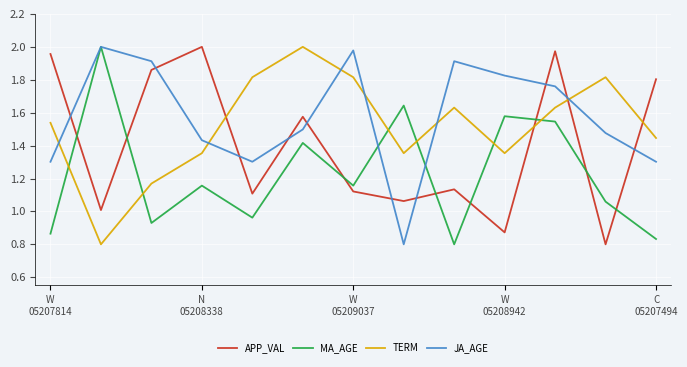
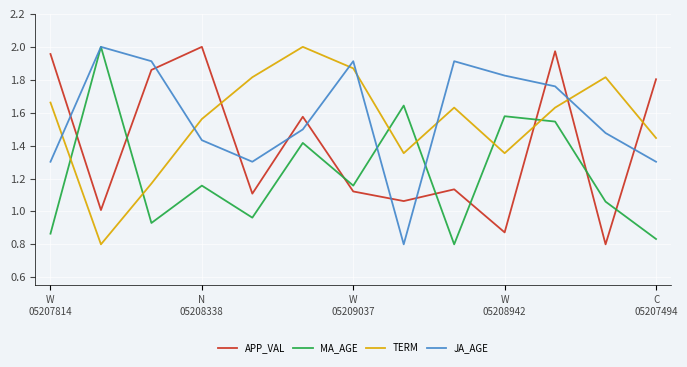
  {
    "APP_VAL": {
      "W 05207814": 1.96,
      "N 05208338": 2.00,
      "W 05209037": 1.12,
      "W 05208942": 0.87,
      "C 05207494": 1.80
    },
    "MA_AGE": {
      "W 05207814": 0.86,
      "N 05208338": 1.16,
      "W 05209037": 1.16,
      "W 05208942": 1.58,
      "C 05207494": 0.83
    },
    "TERM": {
-     "W 05207814": 1.54,
-     "N 05208338": 1.35,
-     "W 05209037": 1.82,
+     "W 05207814": 1.66,
+     "N 05208338": 1.56,
+     "W 05209037": 1.87,
      "W 05208942": 1.35,
      "C 05207494": 1.45
    },
    "JA_AGE": {
      "W 05207814": 1.30,
      "N 05208338": 1.43,
-     "W 05209037": 1.98,
+     "W 05209037": 1.91,
      "W 05208942": 1.83,
      "C 05207494": 1.30
    }
  }
